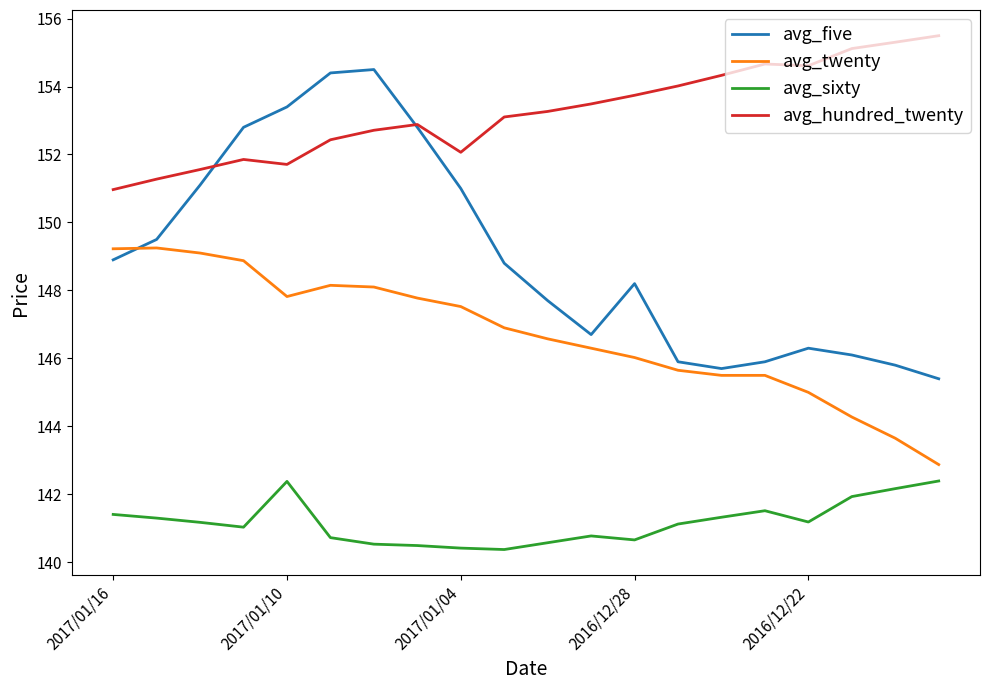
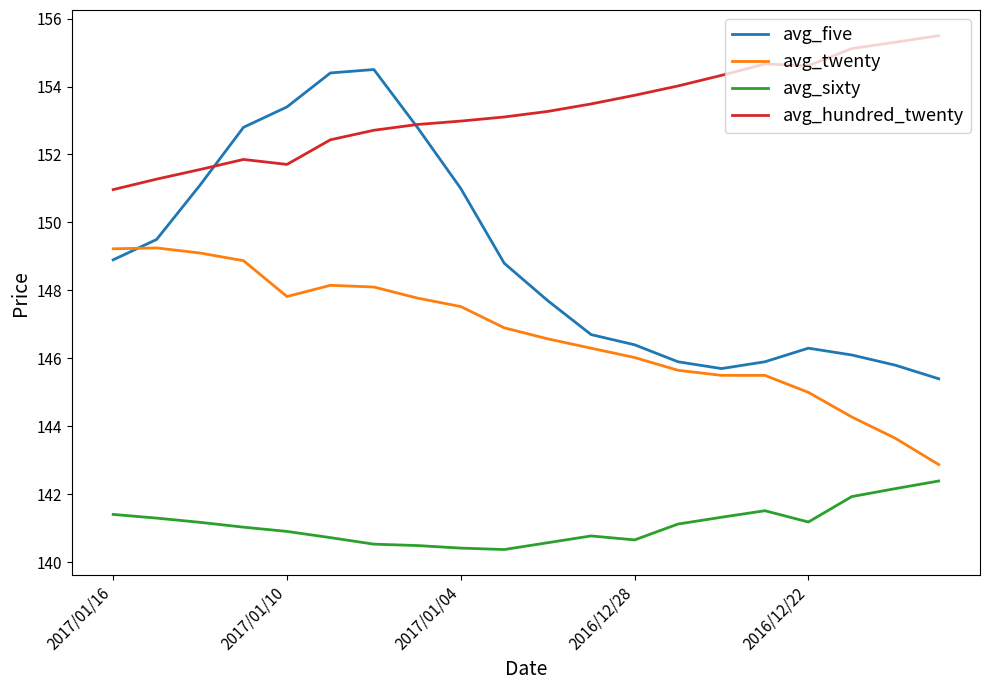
  {
    "avg_five": {
      "2017/01/16": 148.9,
      "2017/01/10": 153.4,
      "2017/01/04": 151.0,
-     "2016/12/28": 148.2,
+     "2016/12/28": 146.4,
      "2016/12/22": 146.3
    },
    "avg_twenty": {
      "2017/01/16": 149.2,
      "2017/01/10": 147.8,
      "2017/01/04": 147.5,
      "2016/12/28": 146.0,
      "2016/12/22": 145.0
    },
    "avg_sixty": {
      "2017/01/16": 141.4,
-     "2017/01/10": 142.4,
+     "2017/01/10": 140.9,
      "2017/01/04": 140.4,
      "2016/12/28": 140.7,
      "2016/12/22": 141.2
    },
    "avg_hundred_twenty": {
      "2017/01/16": 151.0,
      "2017/01/10": 151.7,
-     "2017/01/04": 152.1,
+     "2017/01/04": 153.0,
      "2016/12/28": 153.7
    }
  }
